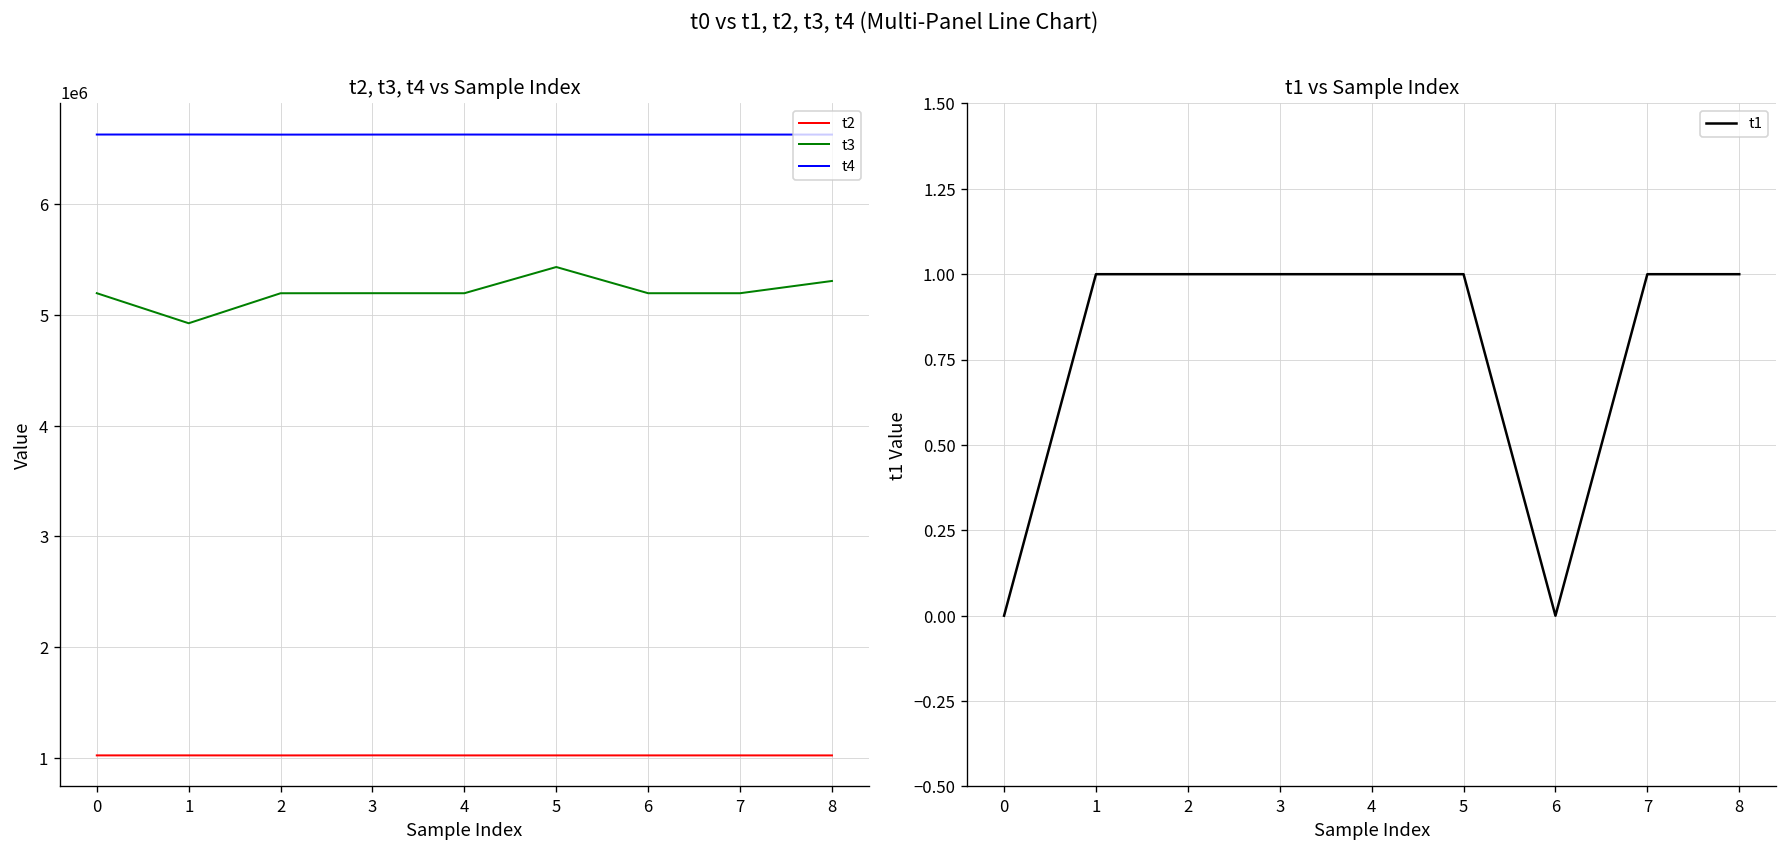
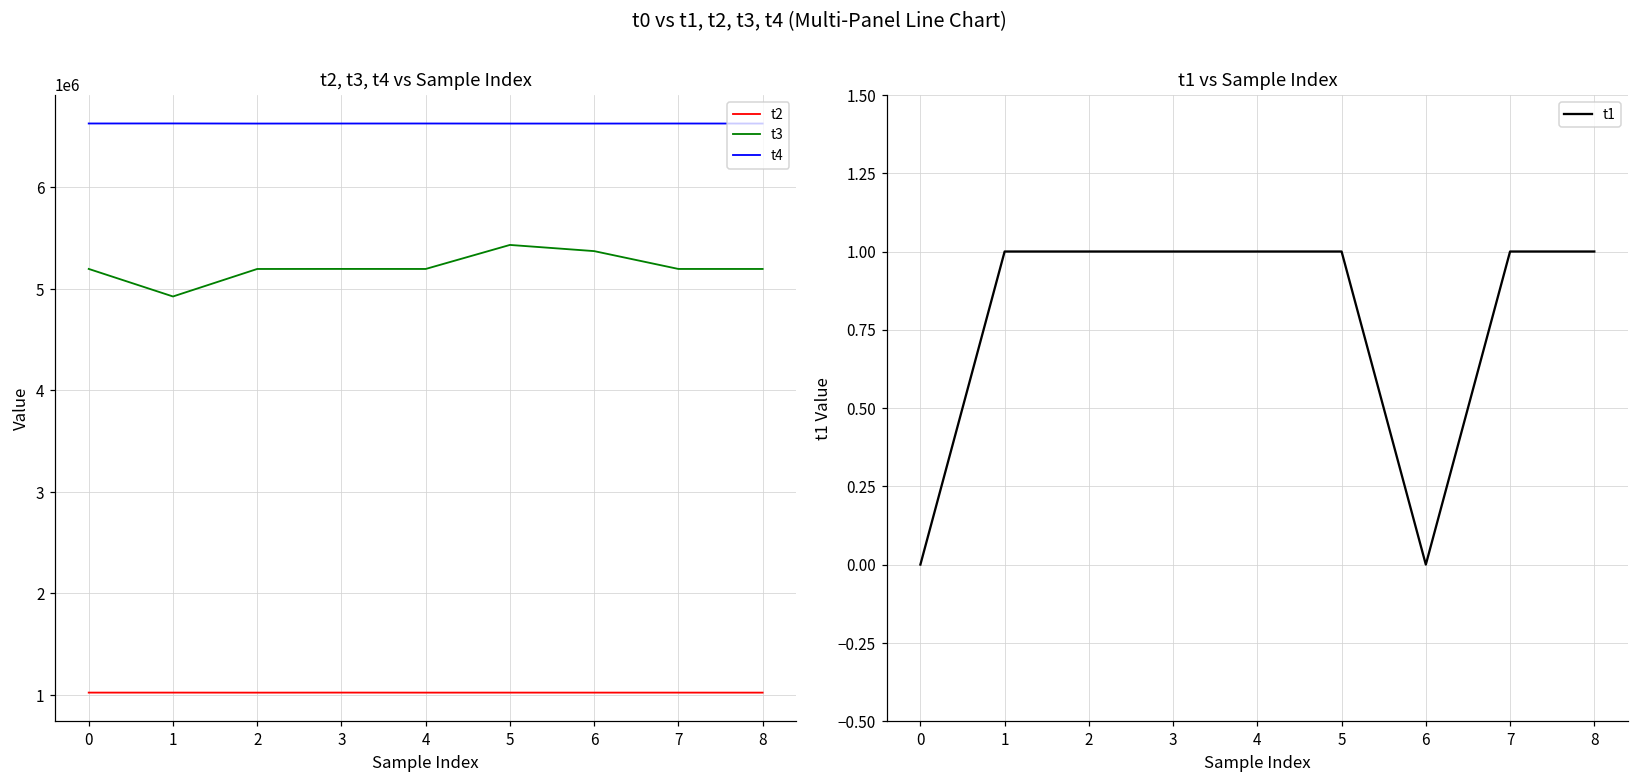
  {
    "t2, t3, t4 vs Sample Index": {
      "t2": {
        "0": 1000000,
        "1": 1000000,
        "2": 1000000,
        "3": 1000000,
        "4": 1000000,
        "5": 1000000,
        "6": 1000000,
        "7": 1000000,
        "8": 1000000
      },
      "t3": {
        "0": 5200000,
        "1": 4900000,
        "2": 5200000,
        "3": 5200000,
        "4": 5200000,
        "5": 5400000,
-       "6": 5200000,
+       "6": 5400000,
        "7": 5200000,
-       "8": 5300000
+       "8": 5200000
      },
      "t4": {
        "0": 6600000,
        "1": 6600000,
        "2": 6600000,
        "3": 6600000,
        "4": 6600000,
        "5": 6600000,
        "6": 6600000,
        "7": 6600000
      }
    },
    "t1 vs Sample Index": {
      "0": 0.00,
      "1": 1.00,
      "2": 1.00,
      "3": 1.00,
      "4": 1.00,
      "5": 1.00,
      "6": 0.00,
      "7": 1.00,
      "8": 1.00
    }
  }
